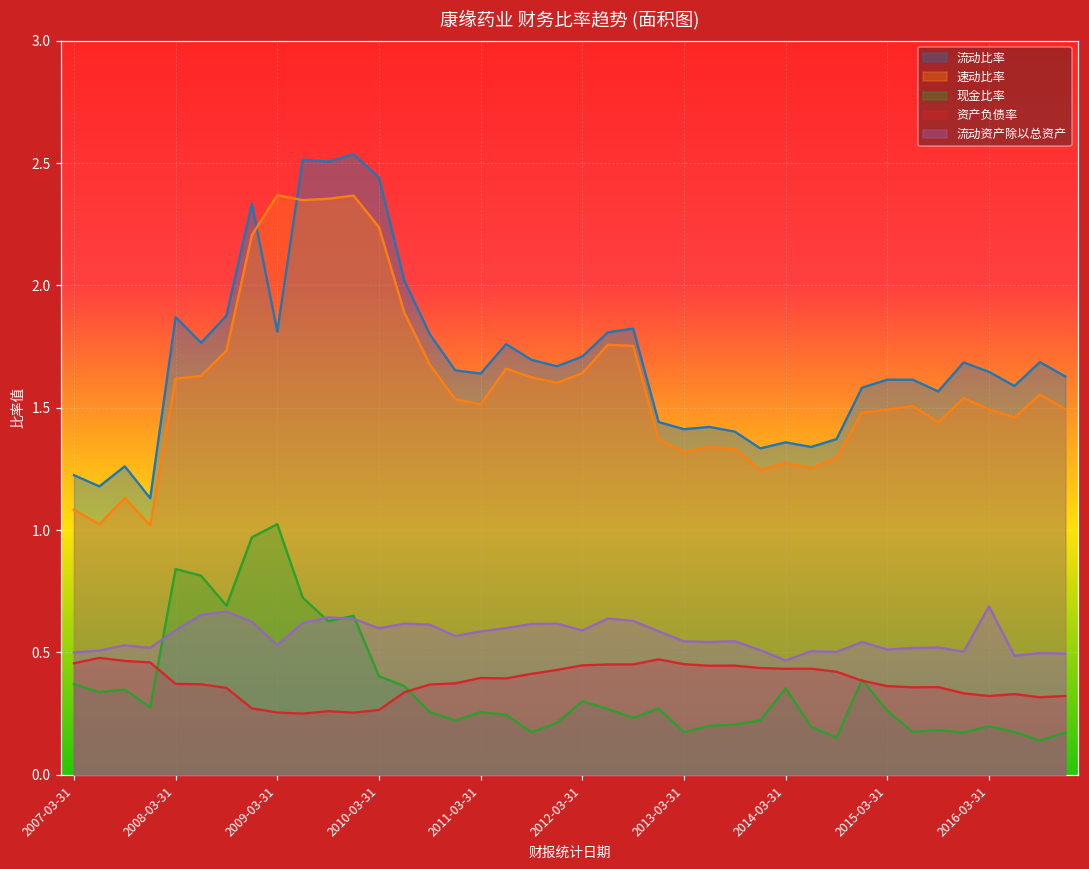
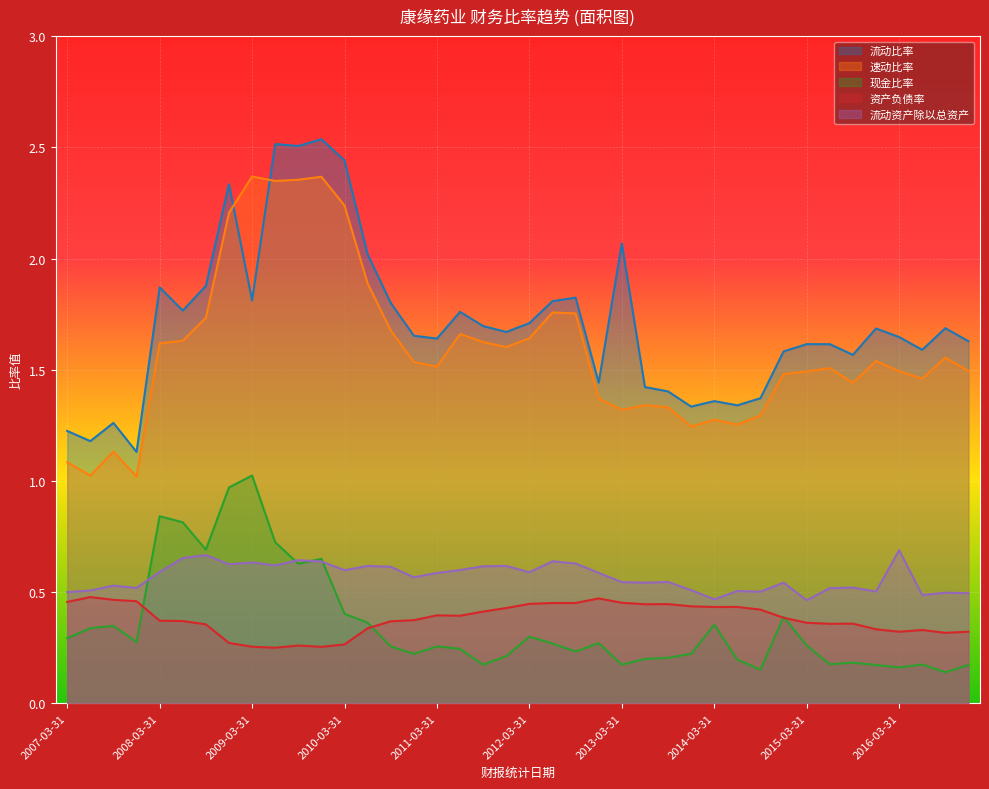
  {
    "流动比率": {
      "2007-03-31": 1.22,
      "2008-03-31": 1.87,
      "2009-03-31": 1.81,
      "2010-03-31": 2.44,
      "2011-03-31": 1.64,
      "2012-03-31": 1.71,
-     "2013-03-31": 1.41,
+     "2013-03-31": 2.07,
      "2014-03-31": 1.36,
      "2015-03-31": 1.62,
      "2016-03-31": 1.65
    },
    "现金比率": {
-     "2007-03-31": 0.37,
+     "2007-03-31": 0.29,
      "2008-03-31": 0.84,
      "2009-03-31": 1.02,
      "2010-03-31": 0.40,
      "2011-03-31": 0.26,
      "2012-03-31": 0.30,
      "2013-03-31": 0.17,
      "2014-03-31": 0.35,
      "2015-03-31": 0.26,
-     "2016-03-31": 0.20
+     "2016-03-31": 0.16
    },
    "流动资产除以总资产": {
      "2007-03-31": 0.50,
      "2008-03-31": 0.59,
-     "2009-03-31": 0.53,
+     "2009-03-31": 0.63,
      "2010-03-31": 0.60,
      "2011-03-31": 0.59,
      "2012-03-31": 0.59,
      "2013-03-31": 0.55,
      "2014-03-31": 0.47,
-     "2015-03-31": 0.51,
+     "2015-03-31": 0.46,
      "2016-03-31": 0.69
    }
  }
